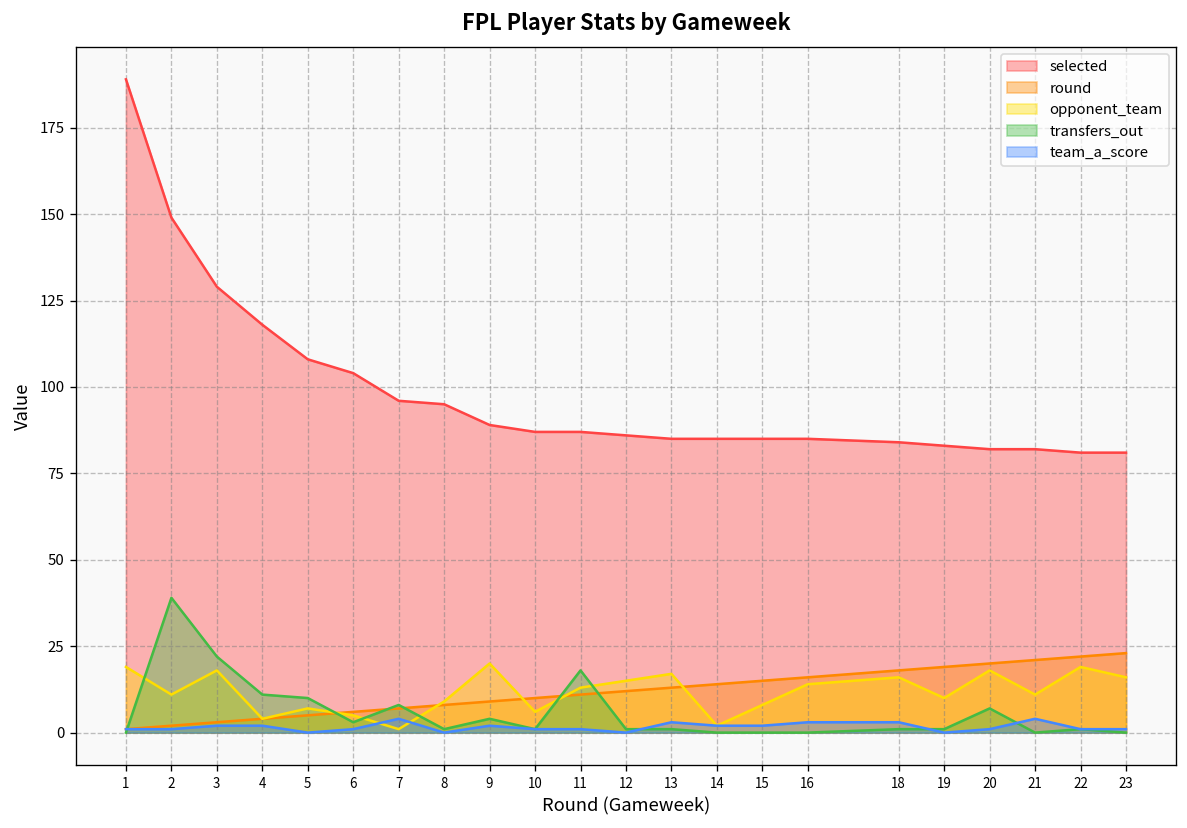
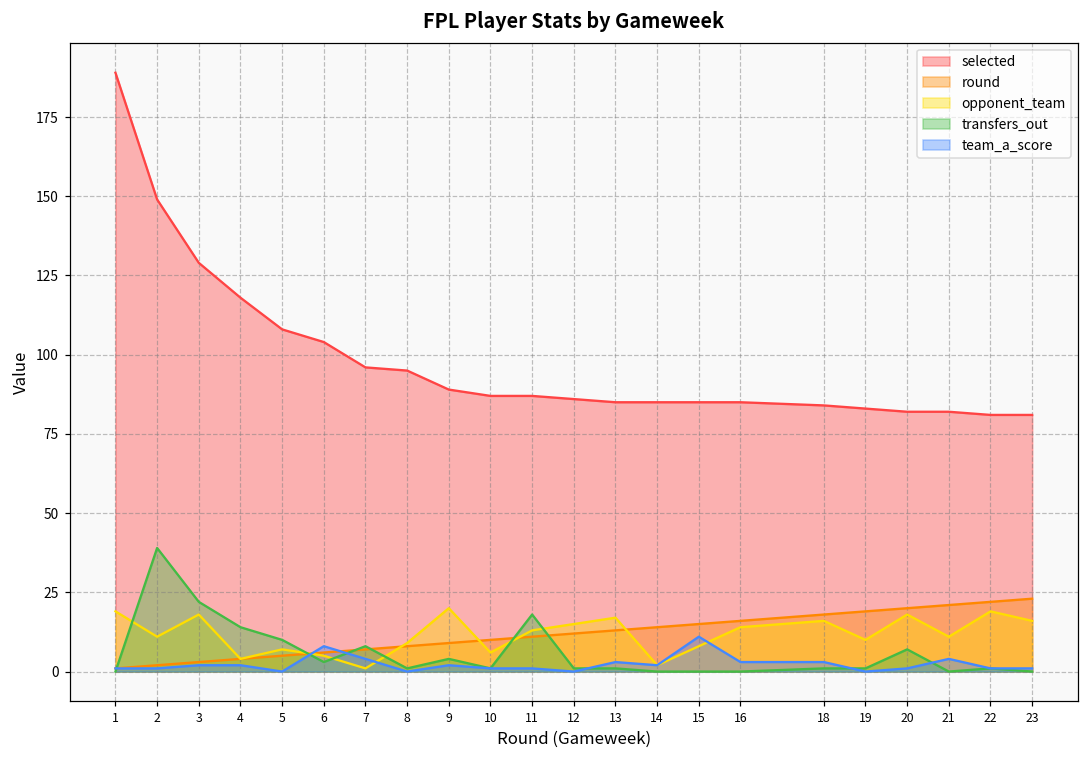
  {
    "transfers_out": {
      "1": 0,
      "2": 39,
      "3": 22,
-     "4": 11,
+     "4": 14,
      "5": 10,
      "6": 3,
      "7": 8,
      "8": 1,
      "9": 4,
      "11": 18,
      "12": 1,
      "13": 1,
      "14": 0,
      "15": 0,
      "16": 0,
      "18": 1,
      "19": 1,
      "20": 7,
      "21": 0,
      "23": 0
    },
    "team_a_score": {
      "2": 1,
      "3": 2,
      "4": 2,
      "5": 0,
-     "6": 1,
+     "6": 8,
      "7": 4,
      "8": 0,
      "9": 2,
      "11": 1,
      "12": 0,
      "13": 3,
-     "15": 2,
+     "15": 11,
      "16": 3,
      "18": 3,
      "19": 0,
      "20": 1,
      "21": 4,
      "23": 1
    }
  }
